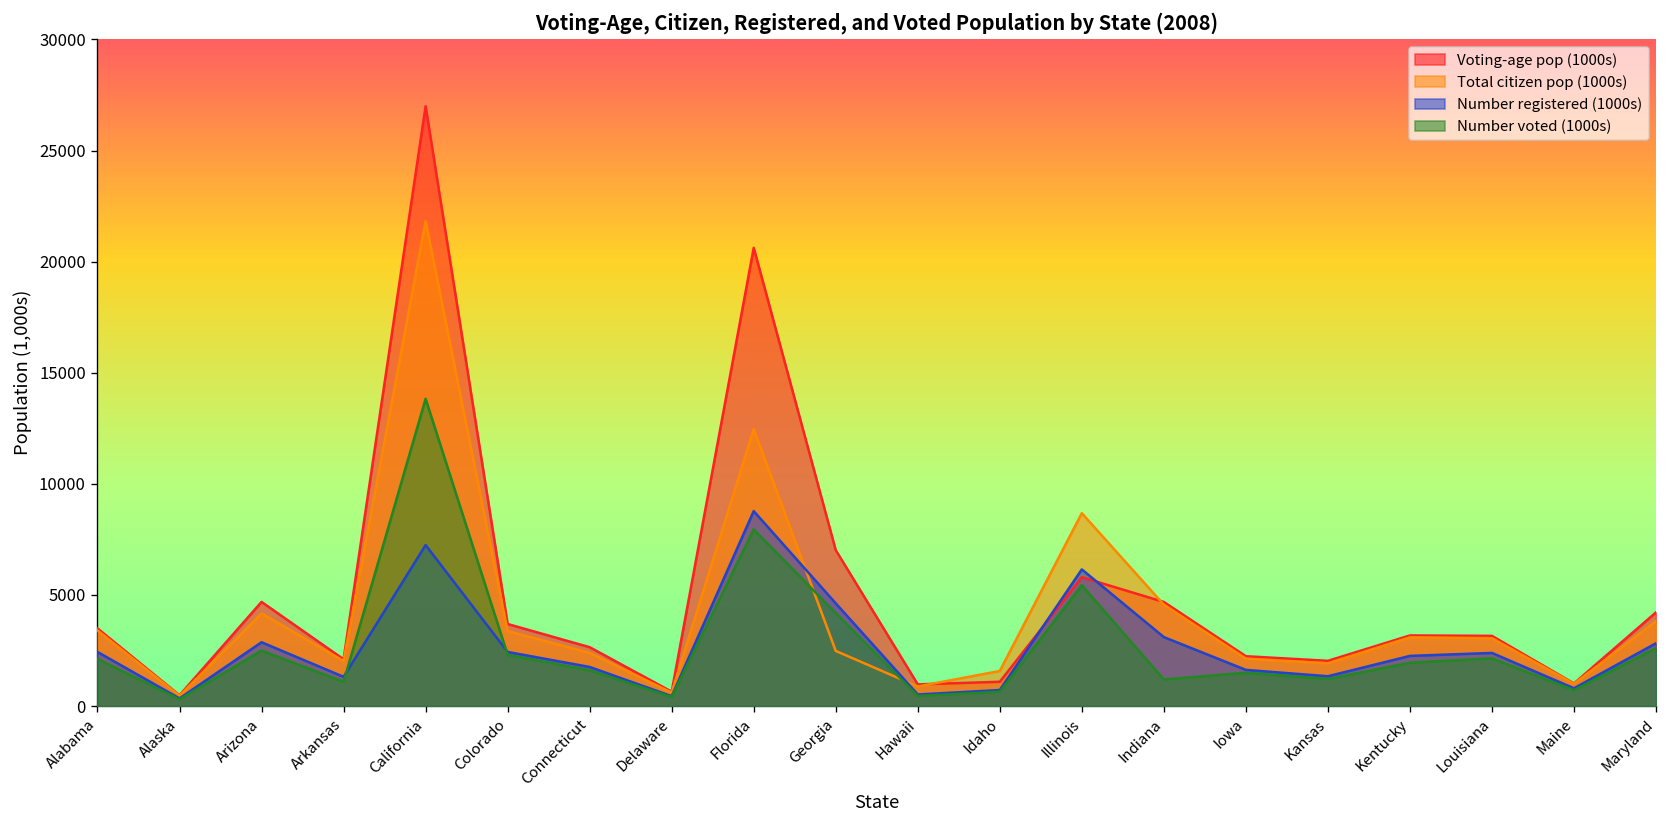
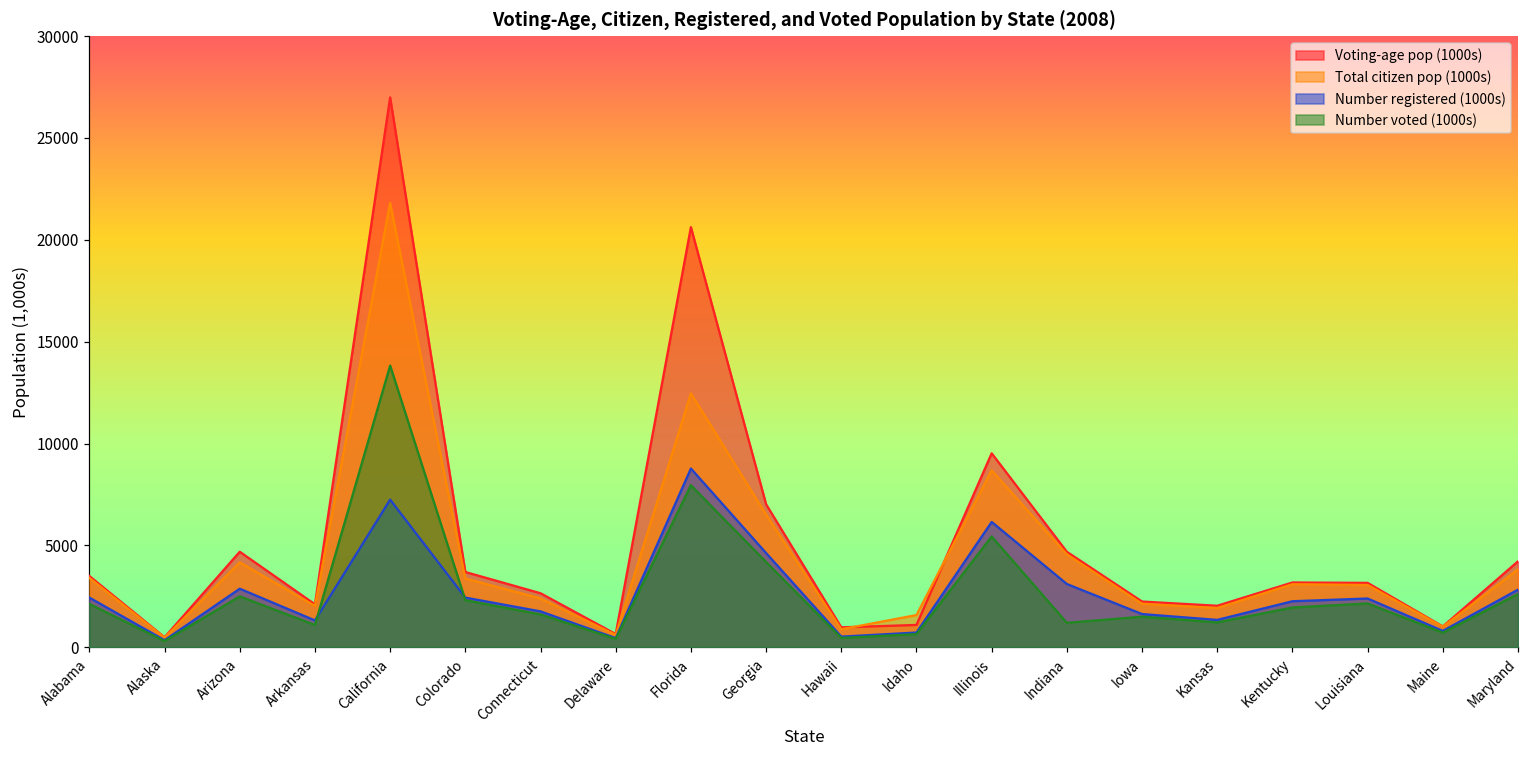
  {
    "Voting-age pop (1000s)": {
      "Arizona": 4700,
      "California": 27000,
      "Colorado": 3700,
      "Connecticut": 2700,
      "Florida": 20600,
      "Georgia": 7000,
      "Idaho": 1100,
-     "Illinois": 5800,
+     "Illinois": 9500,
      "Maryland": 4200
    },
    "Total citizen pop (1000s)": {
      "Arizona": 4200,
      "California": 21800,
      "Colorado": 3400,
      "Connecticut": 2400,
      "Florida": 12500,
-     "Georgia": 2500,
+     "Georgia": 6500,
      "Idaho": 1600,
      "Illinois": 8700,
      "Maryland": 3800
    },
    "Number registered (1000s)": {
      "Alabama": 2400,
      "Arizona": 2900,
      "Arkansas": 1300,
      "California": 7200,
      "Connecticut": 1800,
      "Florida": 8800,
      "Georgia": 4600,
      "Illinois": 6200,
      "Indiana": 3100,
      "Kentucky": 2300,
      "Louisiana": 2400,
      "Maryland": 2800
    },
    "Number voted (1000s)": {
      "Alabama": 2100,
      "Arizona": 2500,
      "Arkansas": 1100,
      "California": 13800,
      "Connecticut": 1600,
      "Florida": 8000,
      "Georgia": 4200,
      "Illinois": 5400,
      "Indiana": 1200,
      "Kentucky": 2000,
      "Louisiana": 2100,
      "Maryland": 2600
    }
  }
